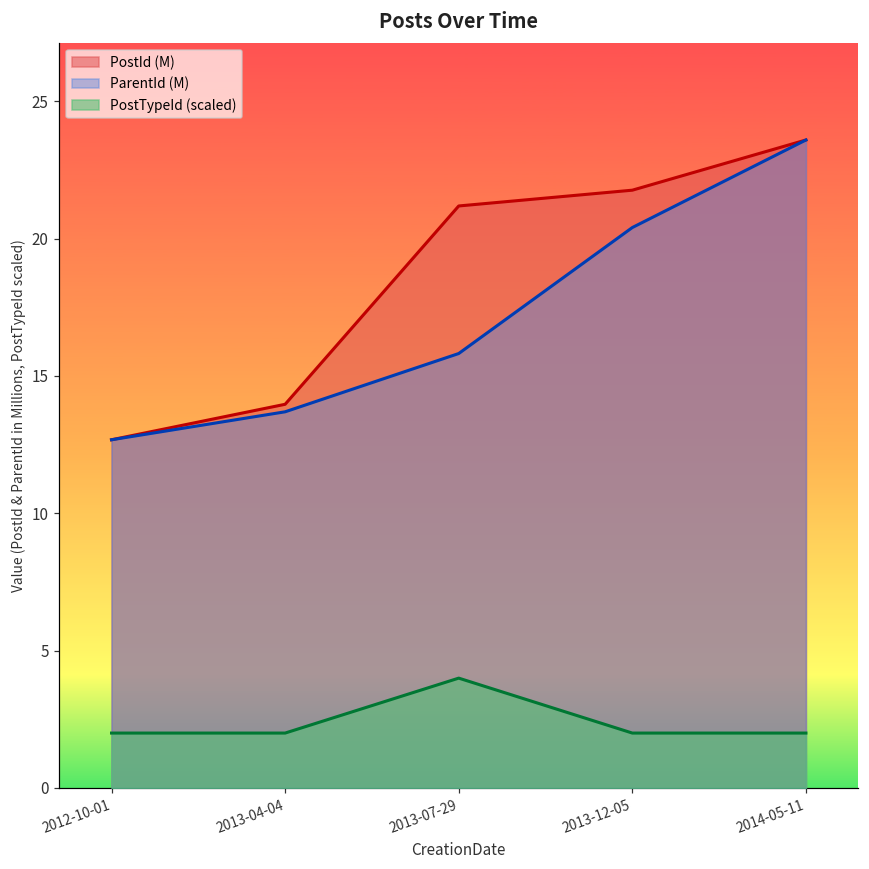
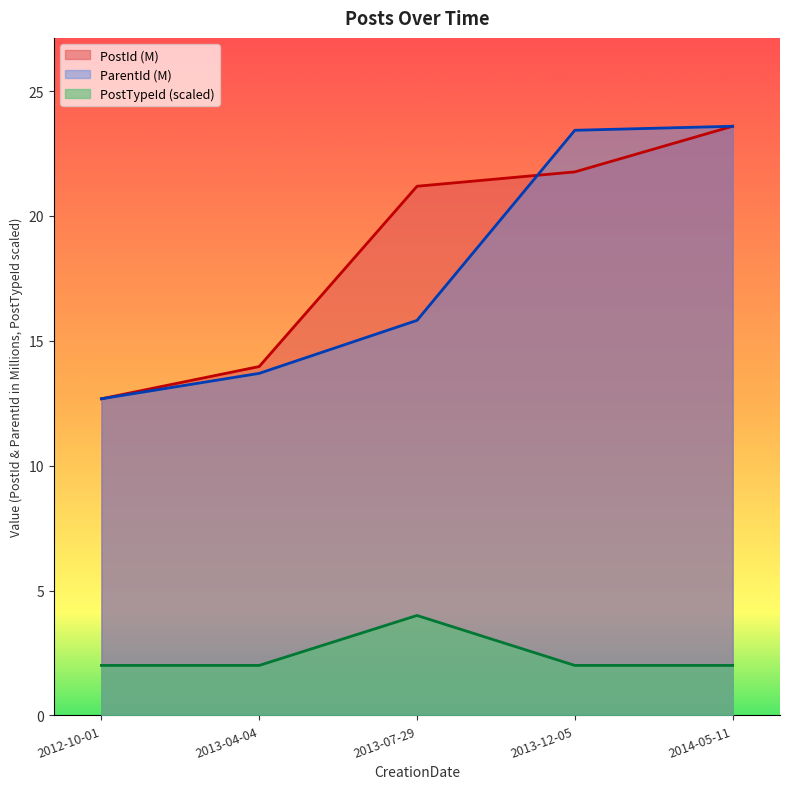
  {
    "PostId (M)": {
      "2013-04-04": 14.0,
      "2013-07-29": 21.2,
      "2013-12-05": 21.8
    },
    "ParentId (M)": {
      "2013-04-04": 13.7,
      "2013-07-29": 15.8,
-     "2013-12-05": 20.4
+     "2013-12-05": 23.4
    },
    "PostTypeId (scaled)": {
      "2012-10-01": 2.0,
      "2013-04-04": 2.0,
      "2013-07-29": 4.0,
      "2013-12-05": 2.0,
      "2014-05-11": 2.0
    }
  }
